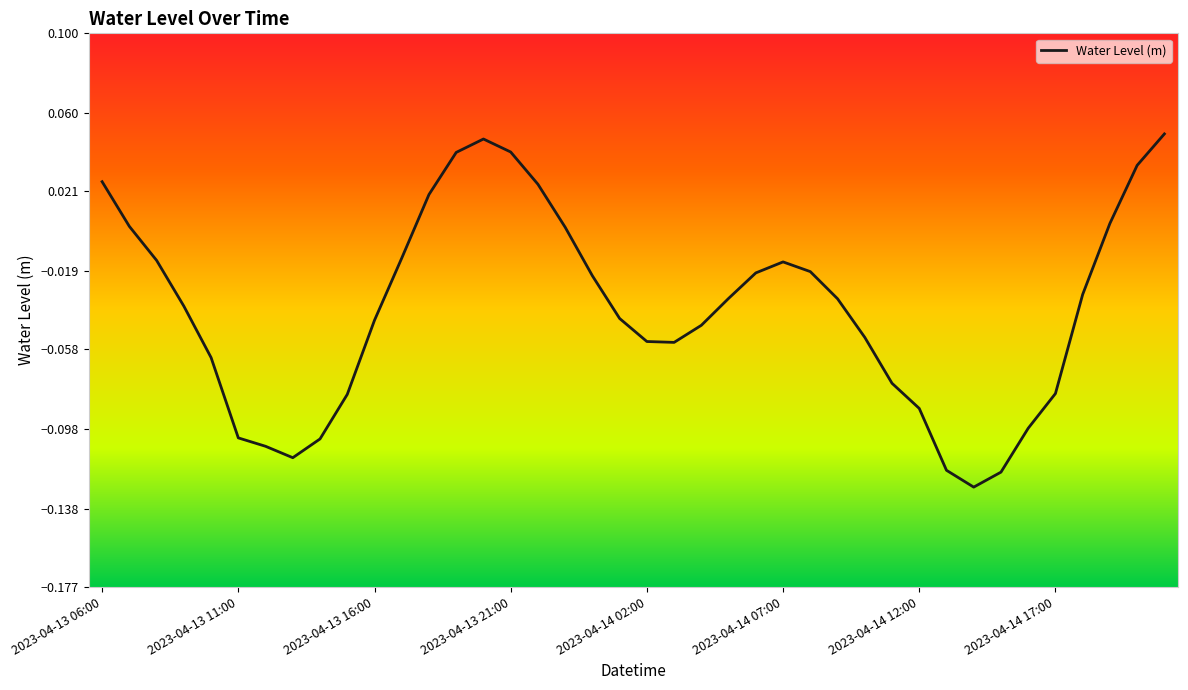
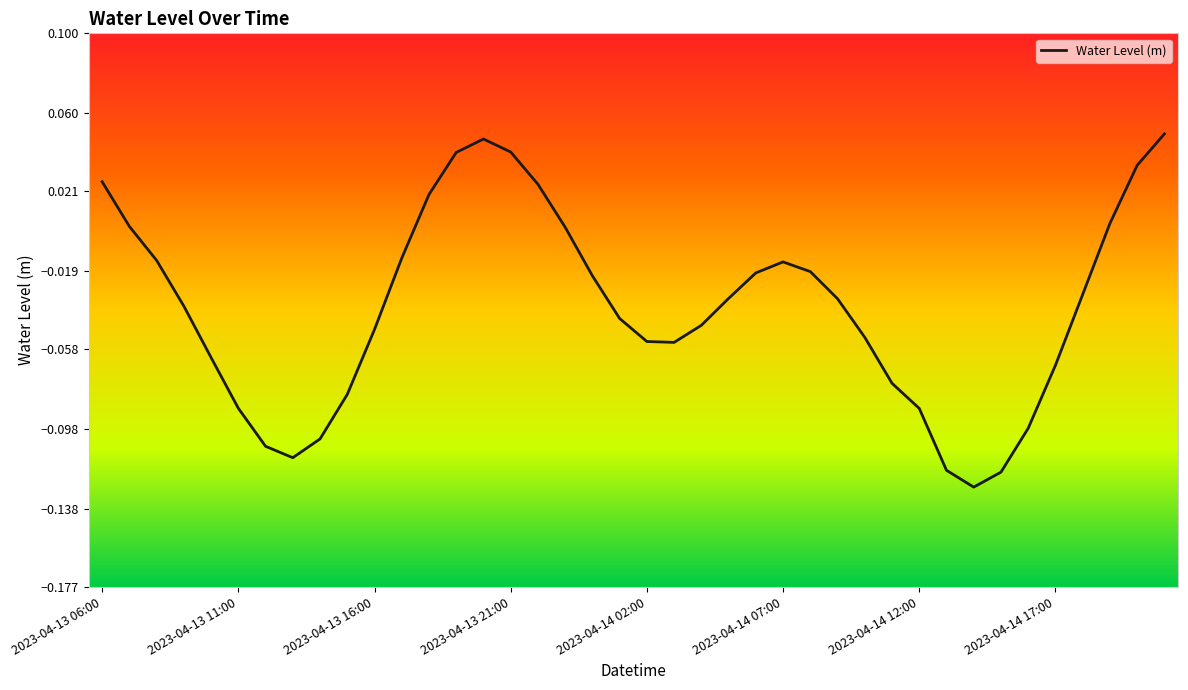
  {
    "2023-04-13 06:00": 0.026,
-   "2023-04-13 11:00": -0.102,
-   "2023-04-13 16:00": -0.044,
+   "2023-04-13 11:00": -0.088,
+   "2023-04-13 16:00": -0.048,
    "2023-04-13 21:00": 0.041,
    "2023-04-14 02:00": -0.054,
    "2023-04-14 07:00": -0.014,
    "2023-04-14 12:00": -0.088,
-   "2023-04-14 17:00": -0.080
+   "2023-04-14 17:00": -0.066
  }
